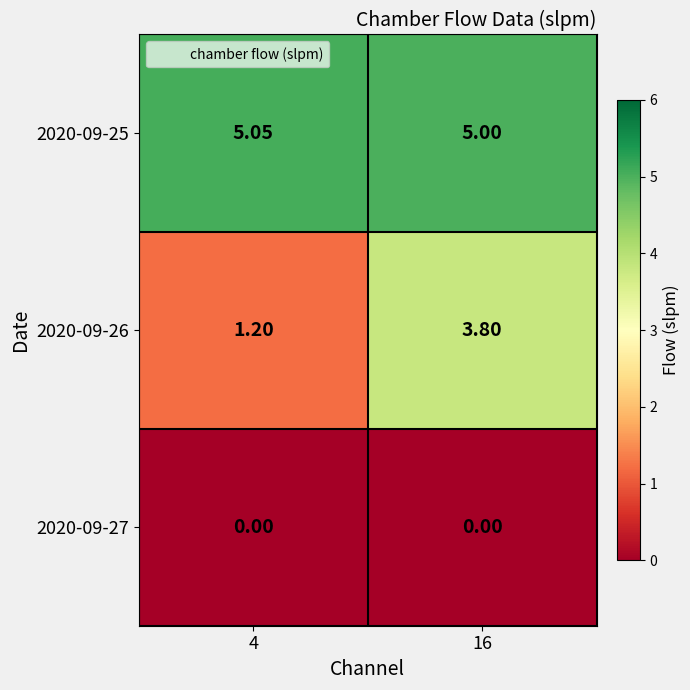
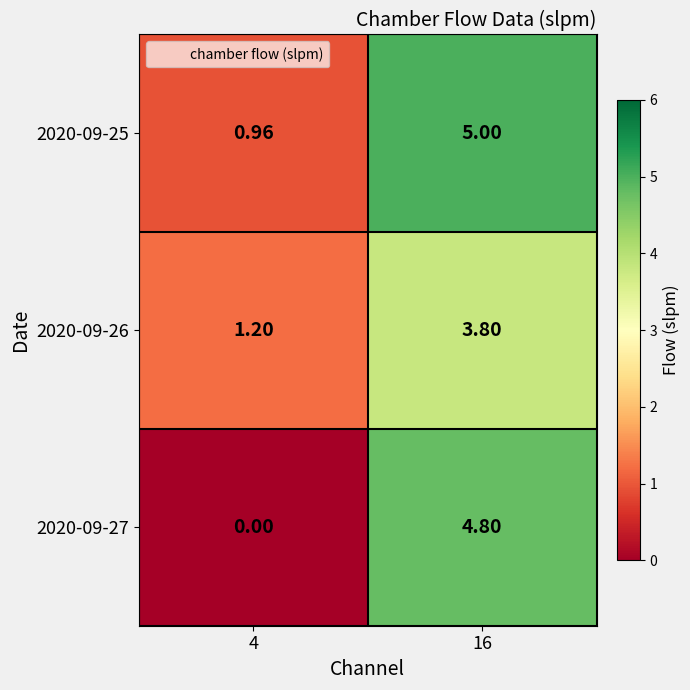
  {
    "2020-09-25": {
-     "4": 5.05,
+     "4": 0.96,
      "16": 5.00
    },
    "2020-09-26": {
      "4": 1.20,
      "16": 3.80
    },
    "2020-09-27": {
      "4": 0.00,
-     "16": 0.00
+     "16": 4.80
    }
  }
